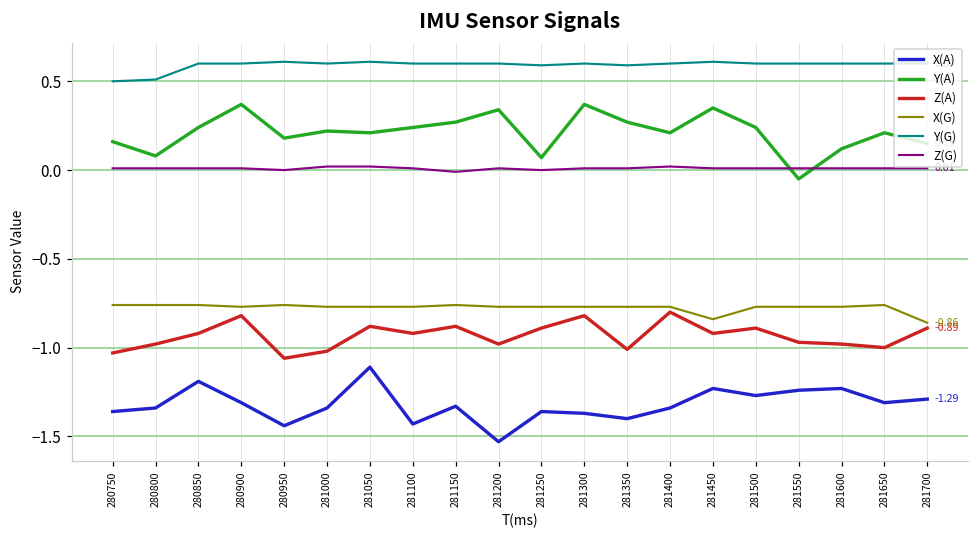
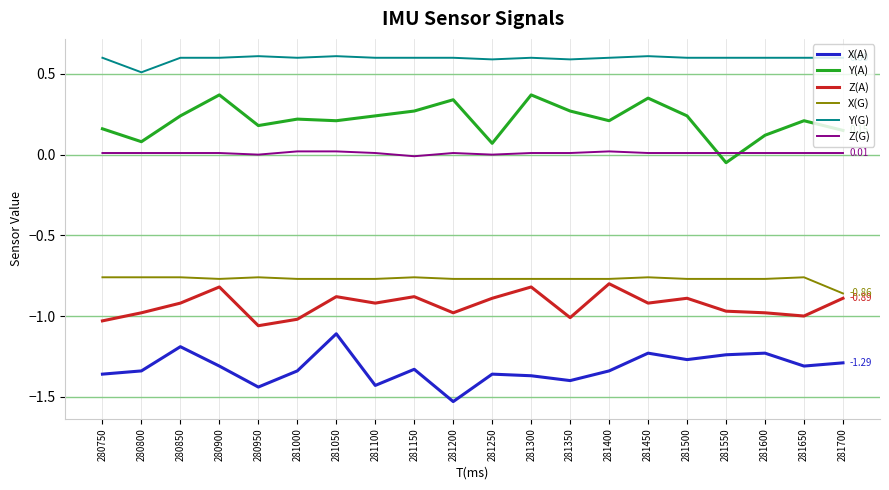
  {
    "X(A)": {
      "281700": -1.29
    },
    "Y(A)": {
      "280750": 0.16,
      "280800": 0.08,
      "280850": 0.24,
      "280900": 0.37,
      "280950": 0.18,
      "281000": 0.22,
      "281050": 0.21,
      "281100": 0.24,
      "281150": 0.27,
      "281200": 0.34,
      "281250": 0.07,
      "281300": 0.37,
      "281350": 0.27,
      "281400": 0.21,
      "281450": 0.35,
      "281500": 0.24,
      "281550": -0.05,
      "281600": 0.12,
      "281650": 0.21
    },
    "Z(A)": {
      "280750": -1.03,
      "280800": -0.98,
      "280850": -0.92,
      "280900": -0.82,
      "280950": -1.06,
      "281000": -1.02,
      "281050": -0.88,
      "281100": -0.92,
      "281150": -0.88,
      "281200": -0.98,
      "281250": -0.89,
      "281300": -0.82,
      "281350": -1.01,
      "281400": -0.80,
      "281450": -0.92,
      "281500": -0.89,
      "281550": -0.97,
      "281600": -0.98,
      "281650": -1.00
    },
    "X(G)": {
      "280750": -0.76,
      "280800": -0.76,
      "280850": -0.76,
      "280900": -0.77,
      "280950": -0.76,
      "281000": -0.77,
      "281050": -0.77,
      "281100": -0.77,
      "281150": -0.76,
      "281200": -0.77,
      "281250": -0.77,
      "281300": -0.77,
      "281350": -0.77,
      "281400": -0.77,
-     "281450": -0.84,
+     "281450": -0.76,
      "281500": -0.77,
      "281550": -0.77,
      "281600": -0.77,
      "281650": -0.76
    },
    "Y(G)": {
-     "280750": 0.5,
+     "280750": 0.6,
      "280800": 0.5,
      "280850": 0.6,
      "280900": 0.6,
      "280950": 0.6,
      "281000": 0.6,
      "281050": 0.6,
      "281100": 0.6,
      "281150": 0.6,
      "281200": 0.6,
      "281250": 0.6,
      "281300": 0.6,
      "281350": 0.6,
      "281400": 0.6,
      "281450": 0.6,
      "281500": 0.6,
      "281550": 0.6,
      "281600": 0.6,
      "281650": 0.6
    },
    "Z(G)": {
      "281700": 0.01
    }
  }
